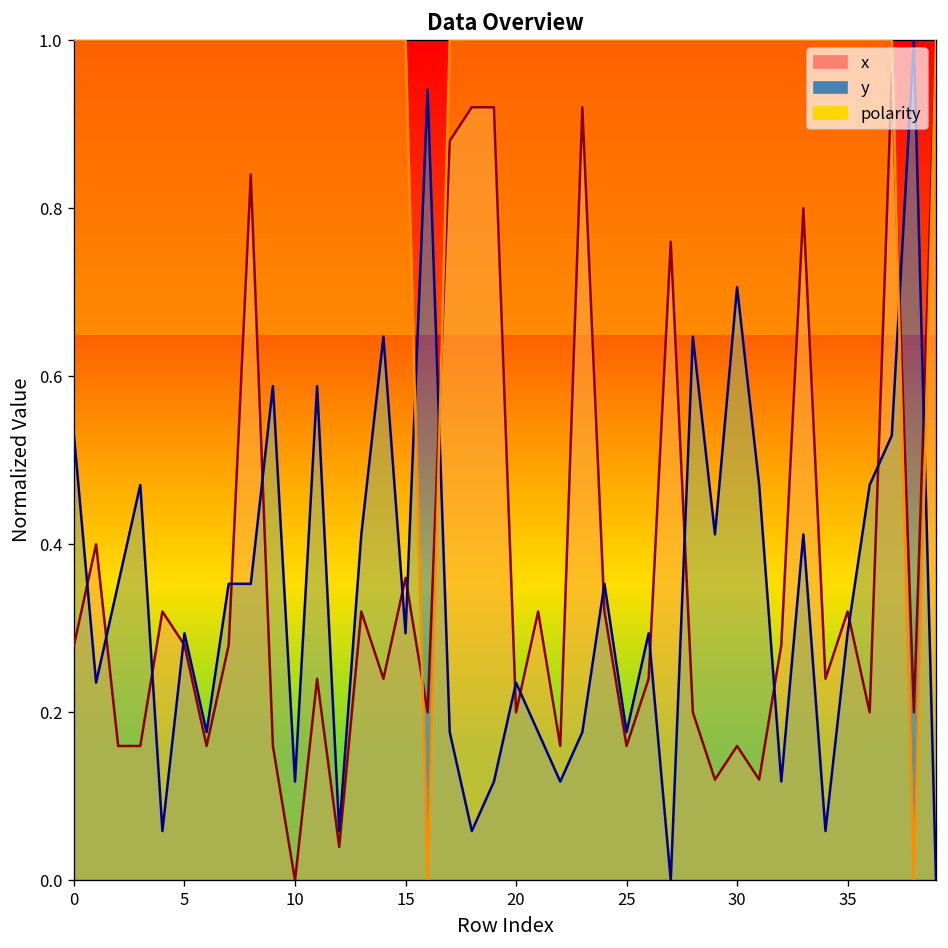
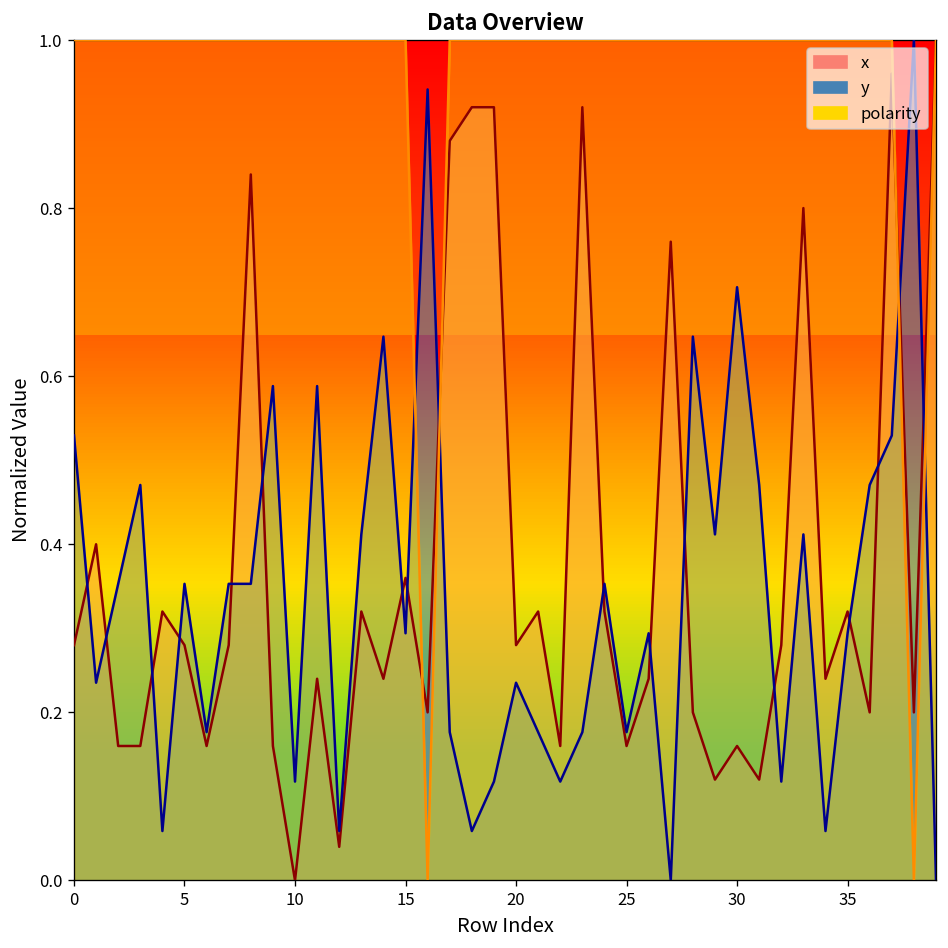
  {
    "x": {
      "0": 0.28,
      "5": 0.28,
      "10": 0.00,
      "15": 0.36,
-     "20": 0.20,
+     "20": 0.28,
      "25": 0.16,
      "30": 0.16,
      "35": 0.32
    },
    "y": {
      "0": 0.53,
-     "5": 0.29,
+     "5": 0.35,
      "10": 0.12,
      "15": 0.29,
      "20": 0.24,
      "25": 0.18,
      "30": 0.71,
      "35": 0.29
    },
    "polarity": {
      "0": 1.00,
      "5": 1.00,
      "10": 1.00,
      "15": 1.00,
      "20": 1.00,
      "25": 1.00,
      "30": 1.00,
      "35": 1.00
    }
  }
